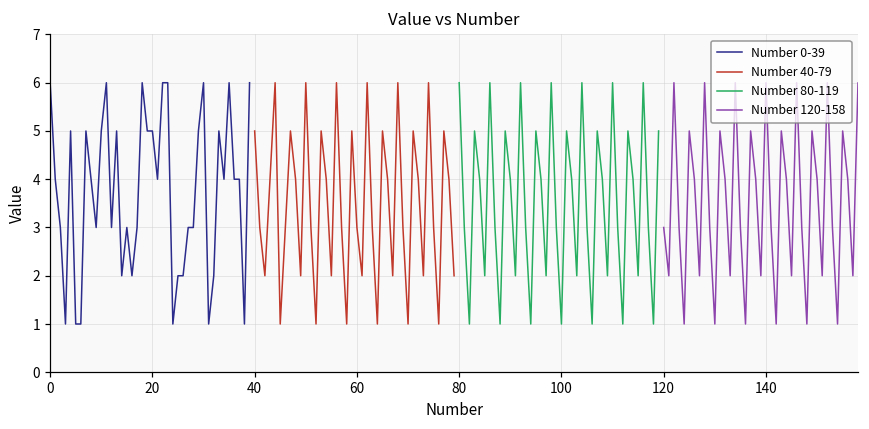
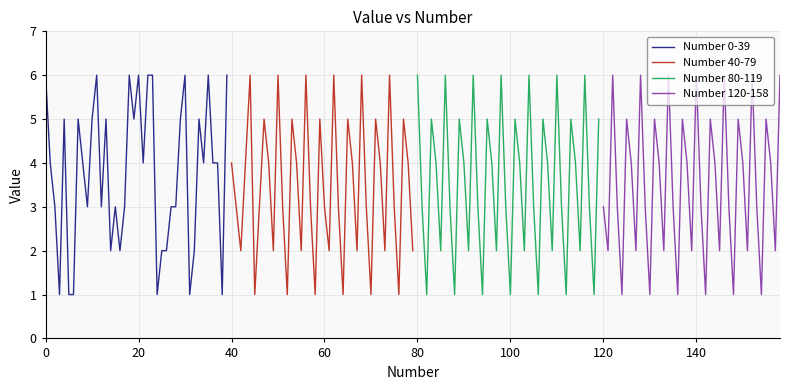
  {
    "Number 0-39": {
      "0": 6,
-     "20": 5
+     "20": 6
    },
    "Number 40-79": {
-     "40": 5,
+     "40": 4,
      "60": 3
    },
    "Number 80-119": {
      "80": 6,
      "100": 1
    },
    "Number 120-158": {
      "120": 3
    }
  }
